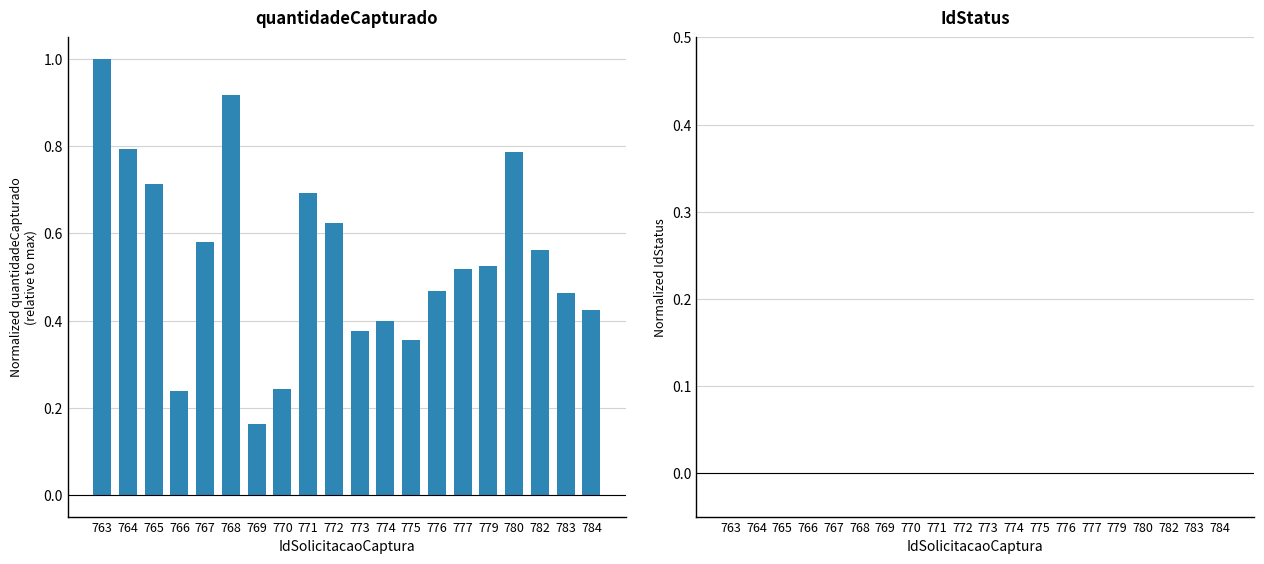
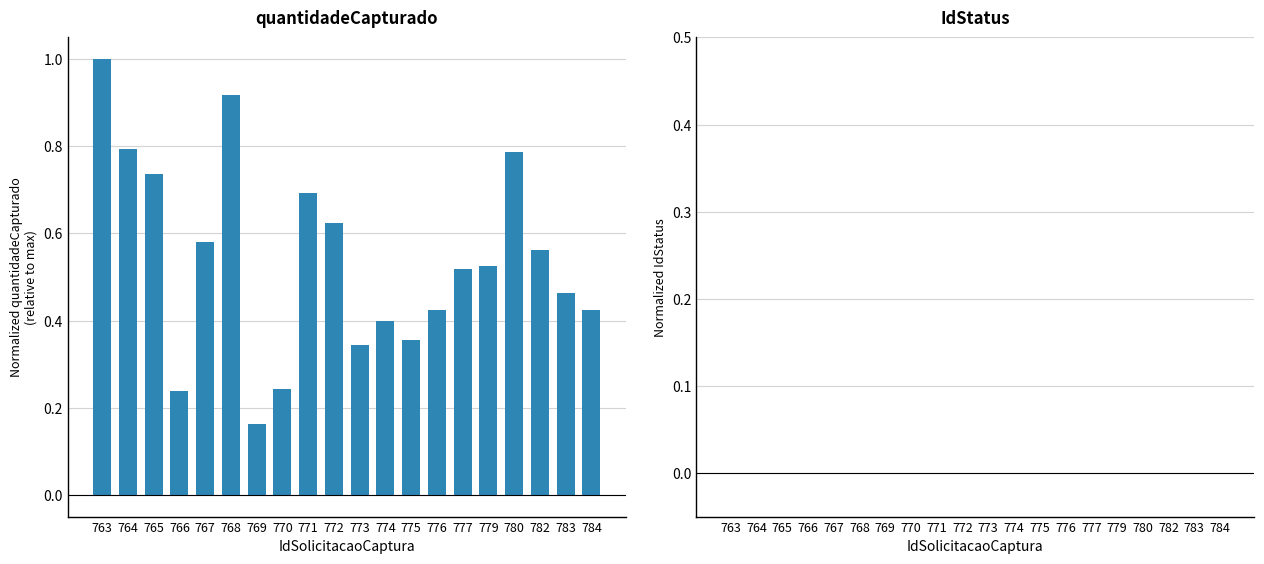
  {
    "quantidadeCapturado": {
      "763": 1.00,
      "764": 0.79,
-     "765": 0.71,
+     "765": 0.74,
      "766": 0.24,
      "767": 0.58,
      "768": 0.92,
      "769": 0.16,
      "770": 0.24,
      "771": 0.69,
      "772": 0.63,
-     "773": 0.38,
+     "773": 0.34,
      "774": 0.40,
      "775": 0.36,
-     "776": 0.47,
+     "776": 0.43,
      "777": 0.52,
      "779": 0.53,
      "780": 0.79,
      "782": 0.56,
      "783": 0.46,
      "784": 0.43
    },
    "IdStatus": {
      "763": 0.00,
      "764": 0.00,
      "765": 0.00,
      "766": 0.00,
      "767": 0.00,
      "768": 0.00,
      "769": 0.00,
      "770": 0.00,
      "771": 0.00,
      "772": 0.00,
      "773": 0.00,
      "774": 0.00,
      "775": 0.00,
      "776": 0.00,
      "777": 0.00,
      "779": 0.00,
      "780": 0.00,
      "782": 0.00,
      "783": 0.00,
      "784": 0.00
    }
  }
